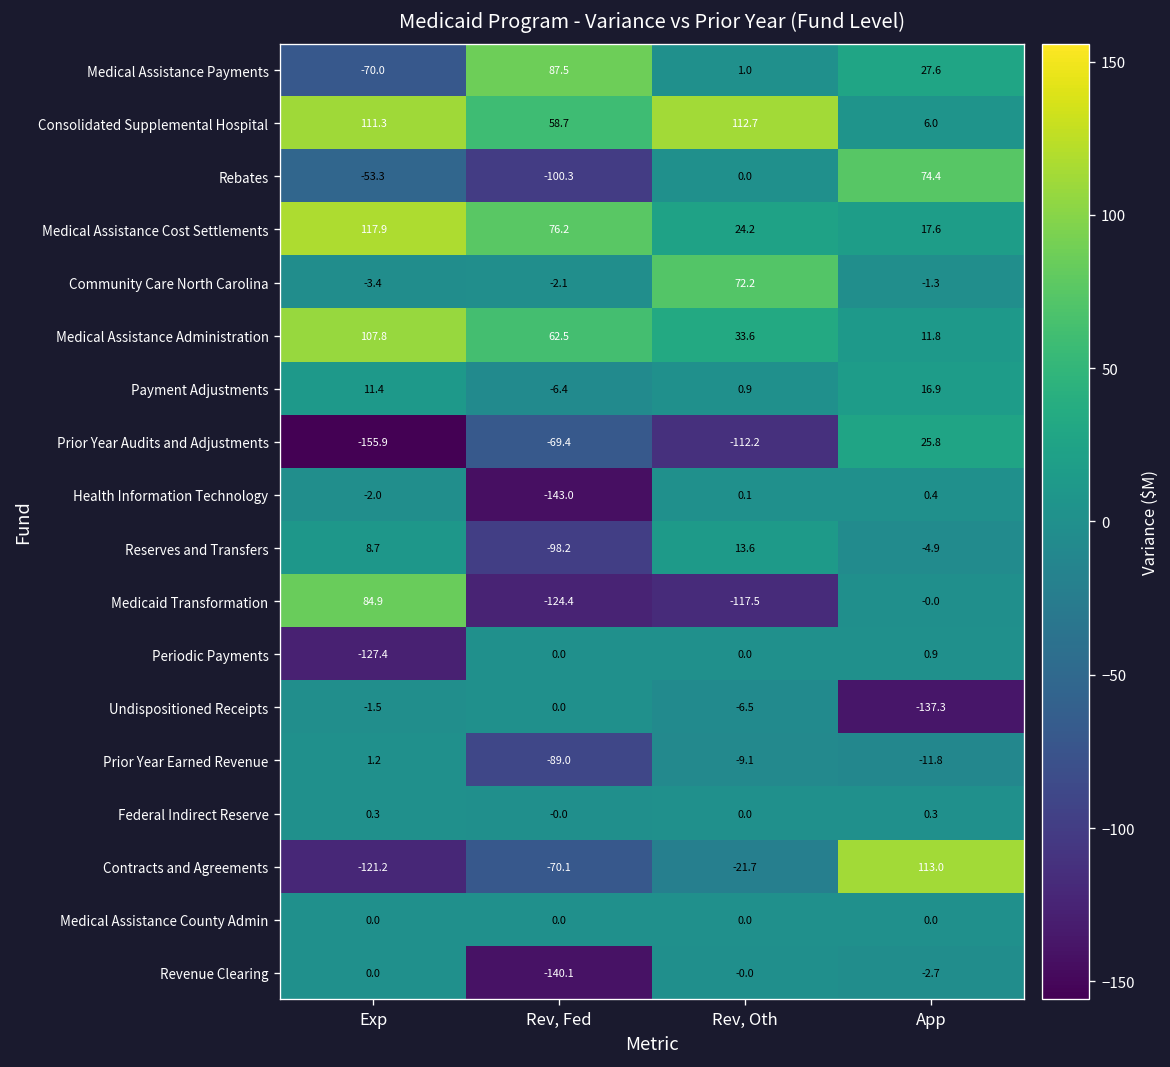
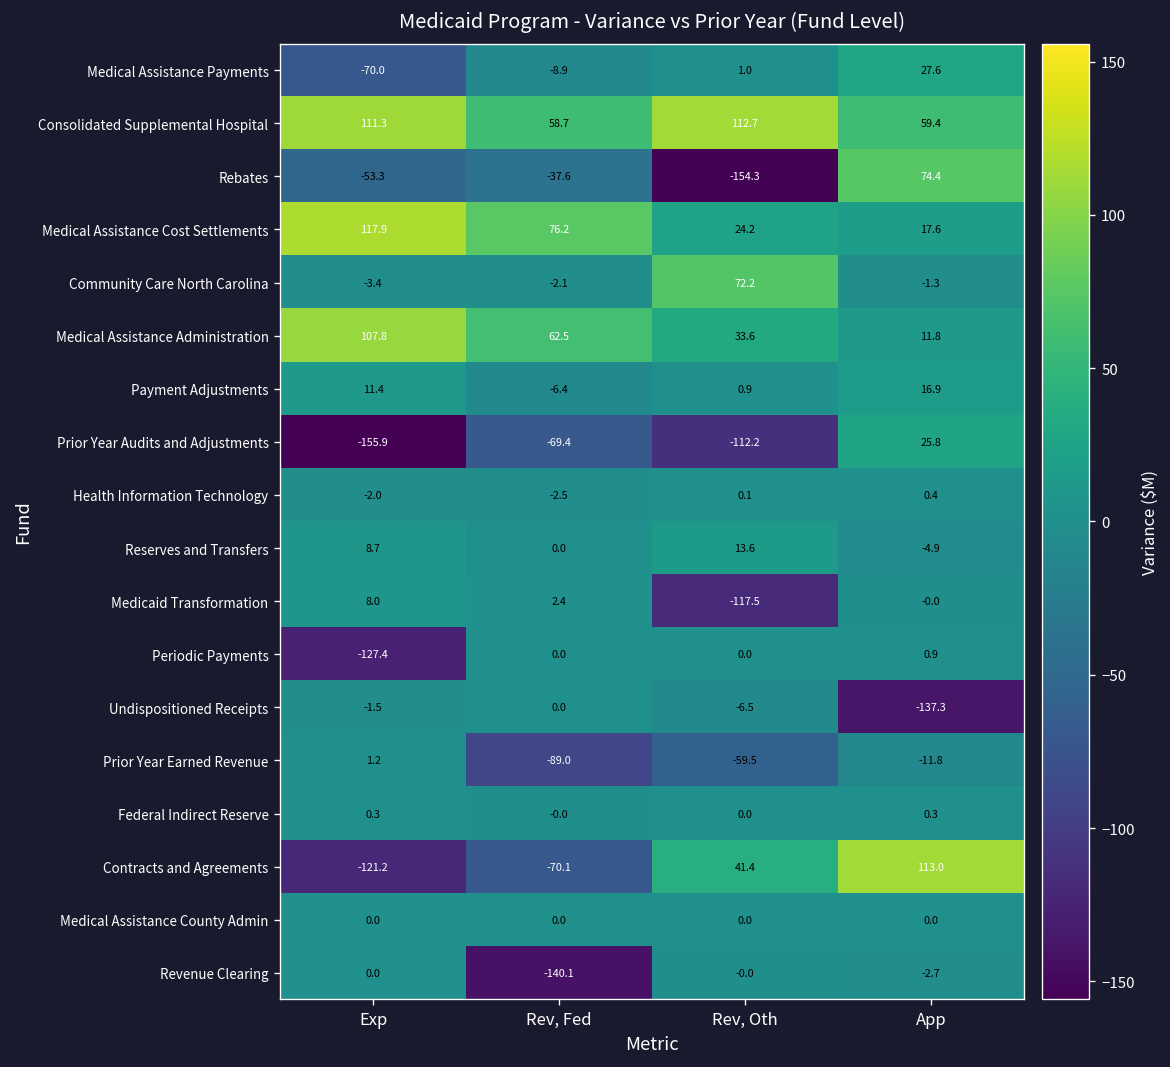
  {
    "Medical Assistance Payments": {
      "Exp": -70.0,
-     "Rev, Fed": 87.5,
+     "Rev, Fed": -8.9,
      "Rev, Oth": 1.0,
      "App": 27.6
    },
    "Consolidated Supplemental Hospital": {
      "Exp": 111.3,
      "Rev, Fed": 58.7,
      "Rev, Oth": 112.7,
-     "App": 6.0
+     "App": 59.4
    },
    "Rebates": {
      "Exp": -53.3,
-     "Rev, Fed": -100.3,
-     "Rev, Oth": 0.0,
+     "Rev, Fed": -37.6,
+     "Rev, Oth": -154.3,
      "App": 74.4
    },
    "Medical Assistance Cost Settlements": {
      "Exp": 117.9,
      "Rev, Fed": 76.2,
      "Rev, Oth": 24.2,
      "App": 17.6
    },
    "Community Care North Carolina": {
      "Exp": -3.4,
      "Rev, Fed": -2.1,
      "Rev, Oth": 72.2,
      "App": -1.3
    },
    "Medical Assistance Administration": {
      "Exp": 107.8,
      "Rev, Fed": 62.5,
      "Rev, Oth": 33.6,
      "App": 11.8
    },
    "Payment Adjustments": {
      "Exp": 11.4,
      "Rev, Fed": -6.4,
      "Rev, Oth": 0.9,
      "App": 16.9
    },
    "Prior Year Audits and Adjustments": {
      "Exp": -155.9,
      "Rev, Fed": -69.4,
      "Rev, Oth": -112.2,
      "App": 25.8
    },
    "Health Information Technology": {
      "Exp": -2.0,
-     "Rev, Fed": -143.0,
+     "Rev, Fed": -2.5,
      "Rev, Oth": 0.1,
      "App": 0.4
    },
    "Reserves and Transfers": {
      "Exp": 8.7,
-     "Rev, Fed": -98.2,
+     "Rev, Fed": 0.0,
      "Rev, Oth": 13.6,
      "App": -4.9
    },
    "Medicaid Transformation": {
-     "Exp": 84.9,
-     "Rev, Fed": -124.4,
+     "Exp": 8.0,
+     "Rev, Fed": 2.4,
      "Rev, Oth": -117.5,
      "App": -0.0
    },
    "Periodic Payments": {
      "Exp": -127.4,
      "Rev, Fed": 0.0,
      "Rev, Oth": 0.0,
      "App": 0.9
    },
    "Undispositioned Receipts": {
      "Exp": -1.5,
      "Rev, Fed": 0.0,
      "Rev, Oth": -6.5,
      "App": -137.3
    },
    "Prior Year Earned Revenue": {
      "Exp": 1.2,
      "Rev, Fed": -89.0,
-     "Rev, Oth": -9.1,
+     "Rev, Oth": -59.5,
      "App": -11.8
    },
    "Federal Indirect Reserve": {
      "Exp": 0.3,
      "Rev, Fed": -0.0,
      "Rev, Oth": 0.0,
      "App": 0.3
    },
    "Contracts and Agreements": {
      "Exp": -121.2,
      "Rev, Fed": -70.1,
-     "Rev, Oth": -21.7,
+     "Rev, Oth": 41.4,
      "App": 113.0
    },
    "Medical Assistance County Admin": {
      "Exp": 0.0,
      "Rev, Fed": 0.0,
      "Rev, Oth": 0.0,
      "App": 0.0
    },
    "Revenue Clearing": {
      "Exp": 0.0,
      "Rev, Fed": -140.1,
      "Rev, Oth": -0.0,
      "App": -2.7
    }
  }
